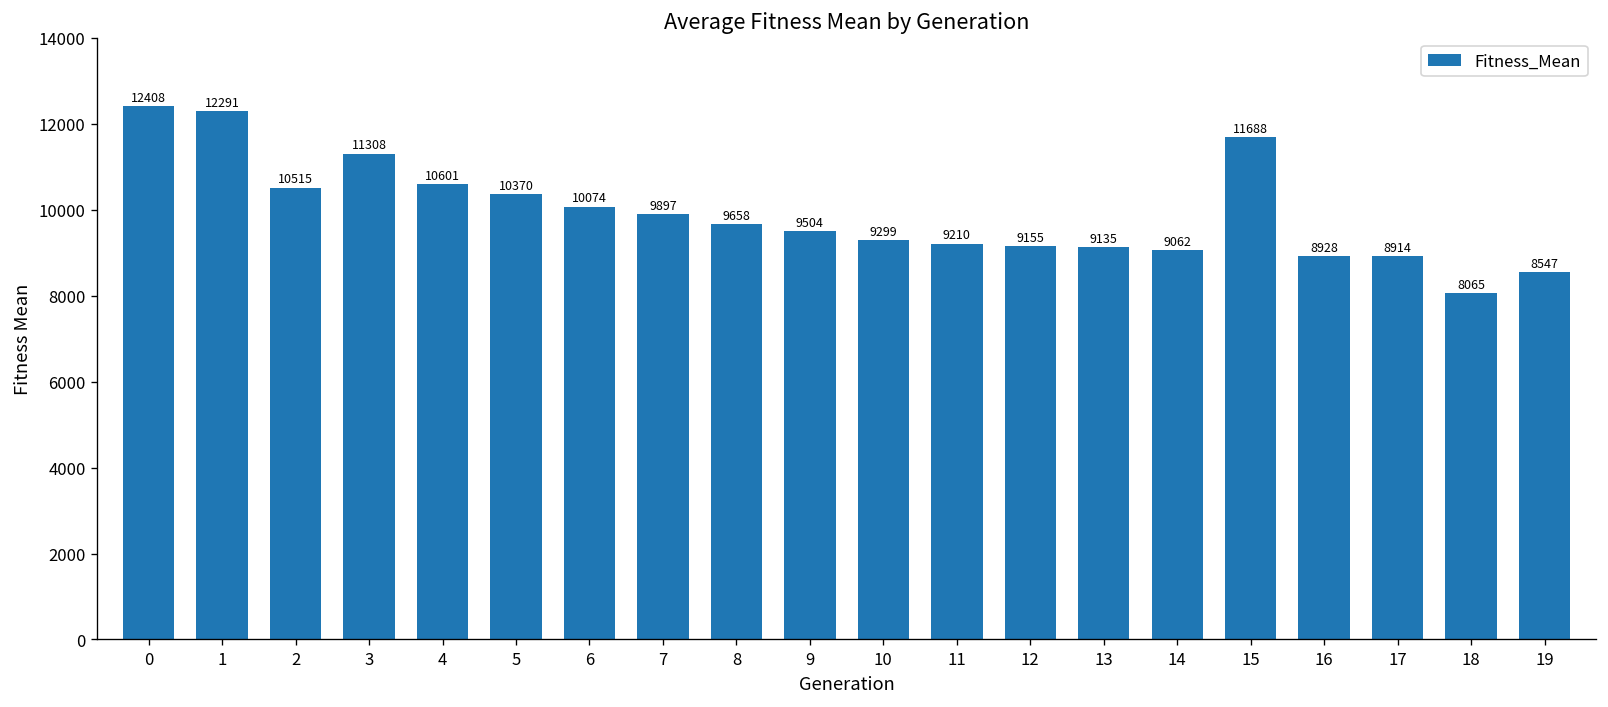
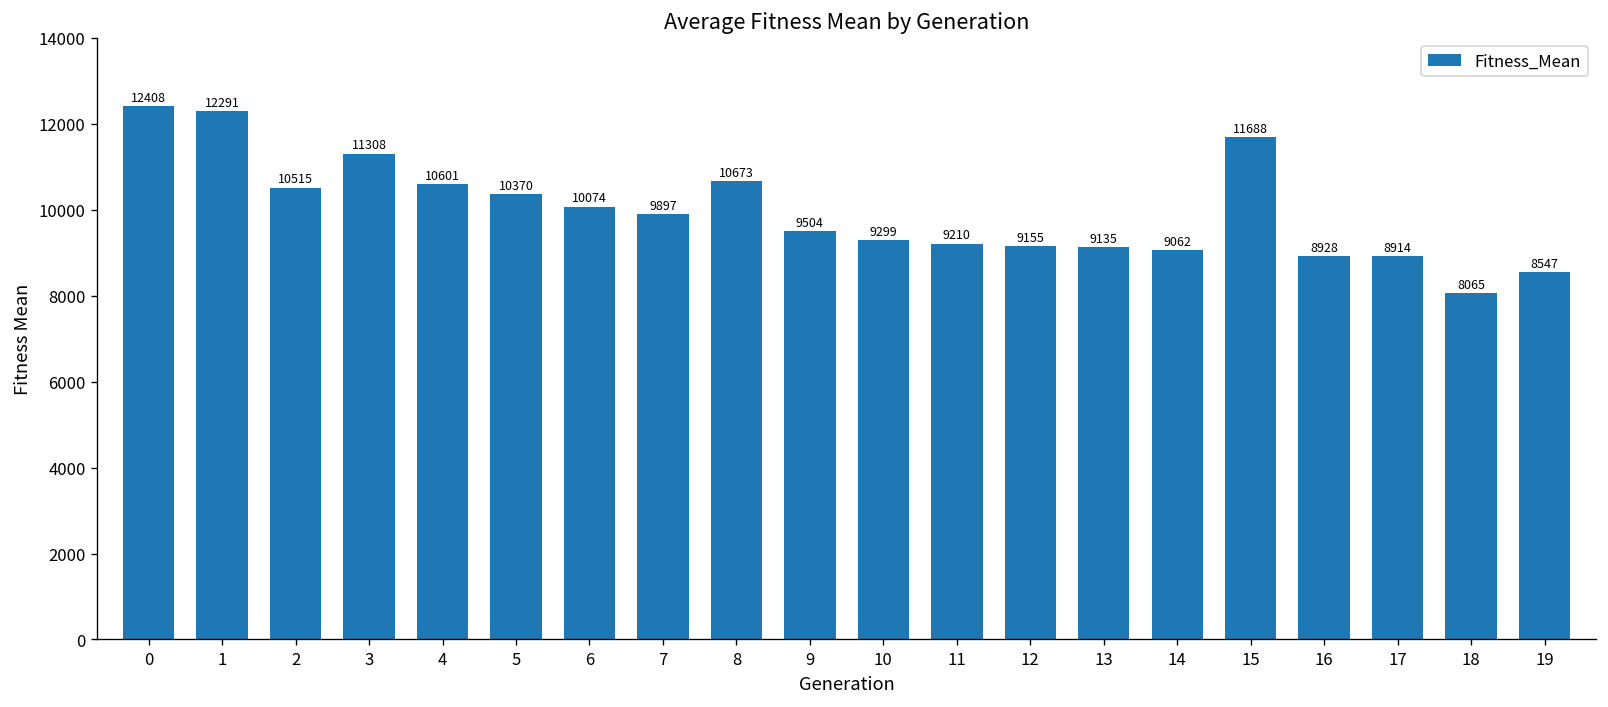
  {
    "0": 12408,
    "1": 12291,
    "2": 10515,
    "3": 11308,
    "4": 10601,
    "5": 10370,
    "6": 10074,
    "7": 9897,
-   "8": 9658,
+   "8": 10673,
    "9": 9504,
    "10": 9299,
    "11": 9210,
    "12": 9155,
    "13": 9135,
    "14": 9062,
    "15": 11688,
    "16": 8928,
    "17": 8914,
    "18": 8065,
    "19": 8547
  }
